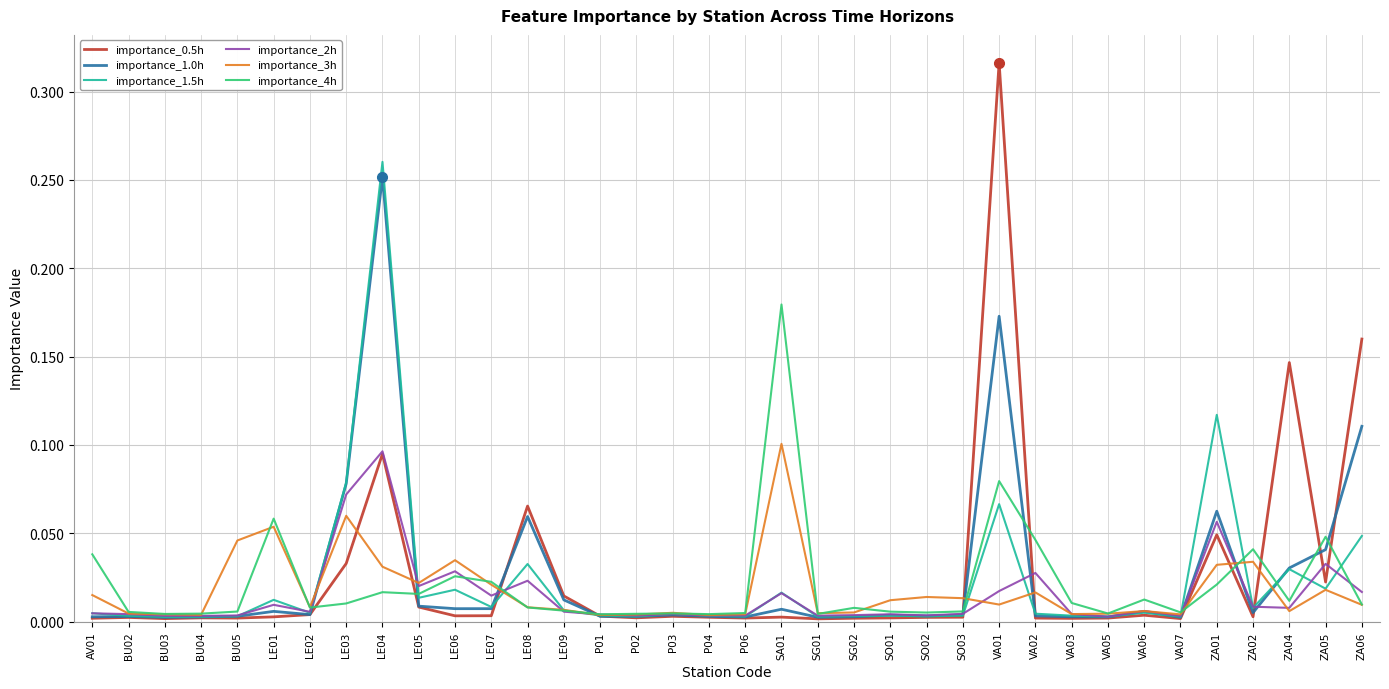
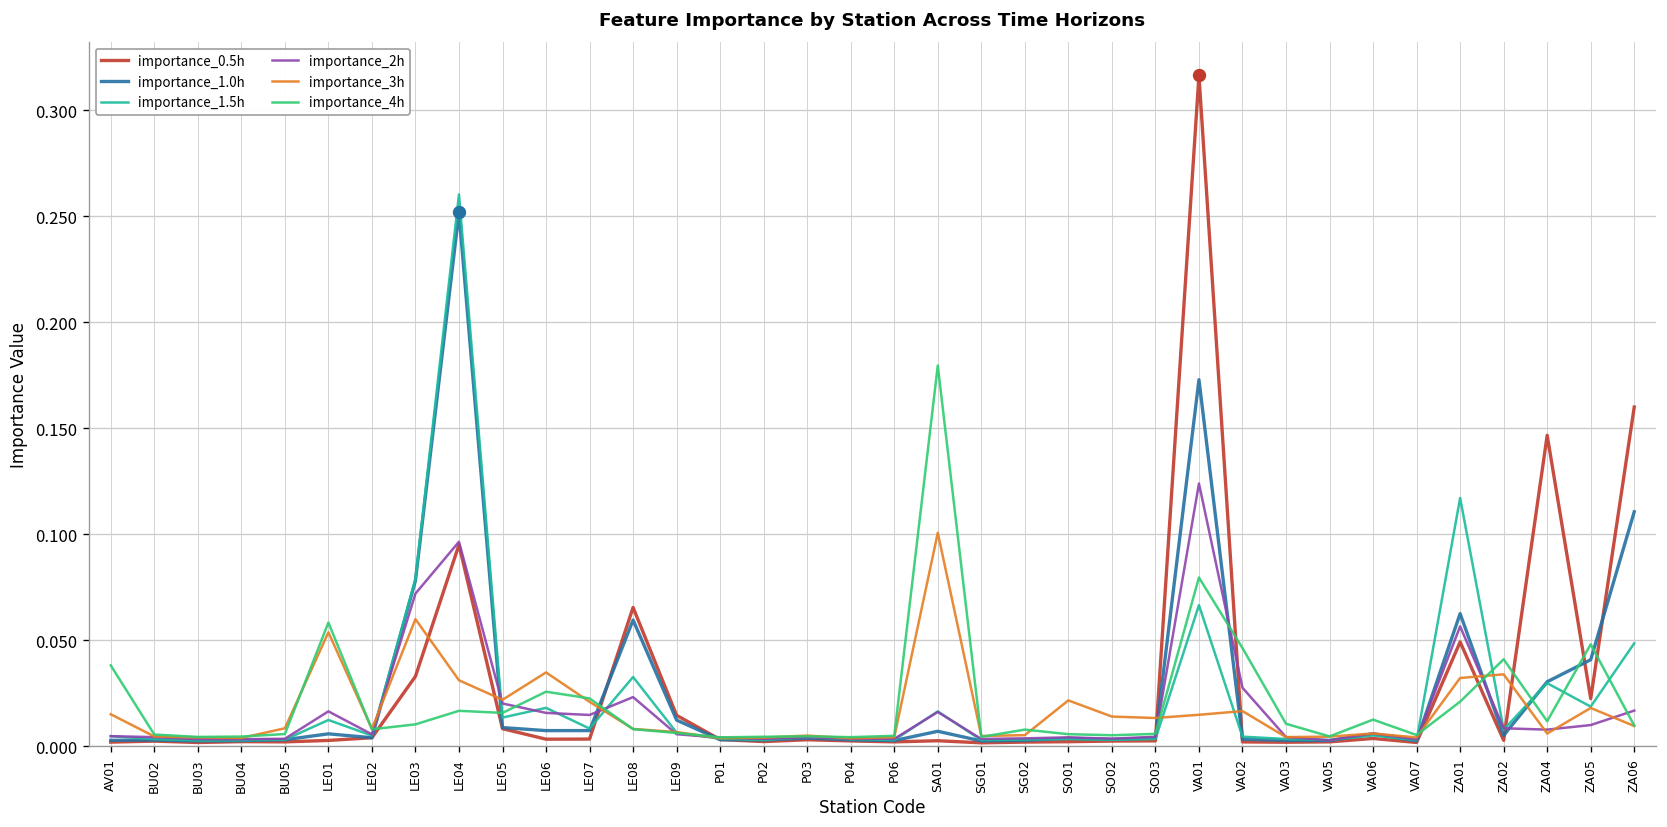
  {
    "importance_2h": {
-     "LE01": 0.010,
+     "LE01": 0.016,
      "LE03": 0.072,
      "LE05": 0.020,
-     "LE06": 0.029,
+     "LE06": 0.016,
      "LE07": 0.015,
      "LE08": 0.023,
-     "VA01": 0.017,
+     "VA01": 0.124,
      "VA02": 0.028,
      "ZA01": 0.057,
      "ZA04": 0.008,
-     "ZA05": 0.033,
+     "ZA05": 0.010,
      "ZA06": 0.017
    },
    "importance_3h": {
      "AV01": 0.015,
-     "BU05": 0.046,
+     "BU05": 0.008,
      "LE01": 0.054,
      "LE03": 0.060,
      "LE04": 0.031,
      "LE05": 0.022,
      "LE06": 0.035,
      "LE07": 0.021,
      "SA01": 0.101,
      "SG02": 0.005,
-     "SO01": 0.012,
+     "SO01": 0.022,
      "SO02": 0.014,
      "SO03": 0.013,
-     "VA01": 0.010,
+     "VA01": 0.015,
      "VA02": 0.017,
      "ZA01": 0.032,
      "ZA02": 0.034,
      "ZA04": 0.006
    }
  }
